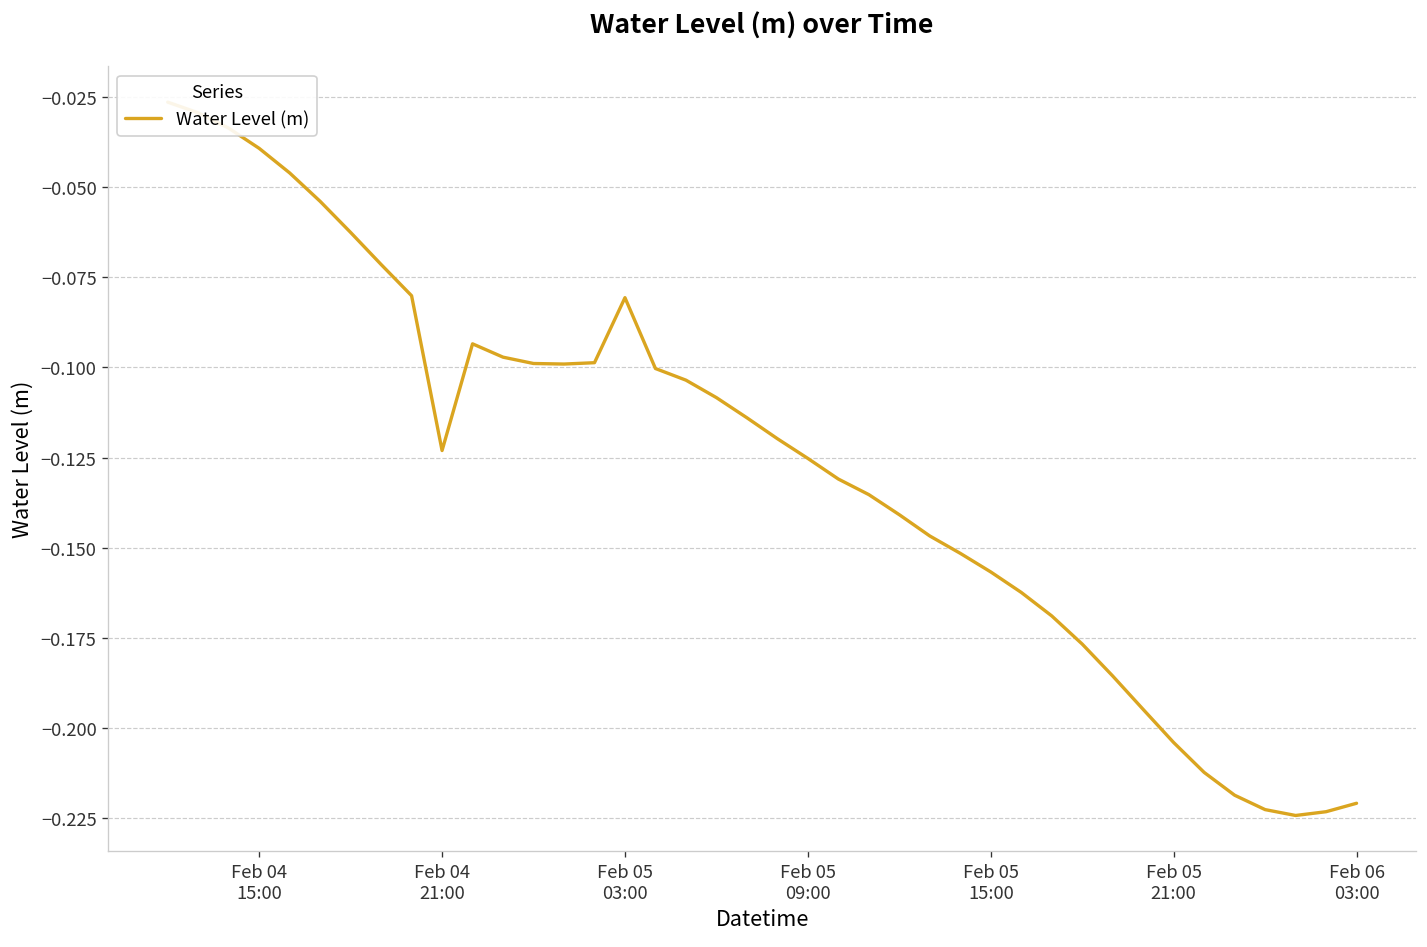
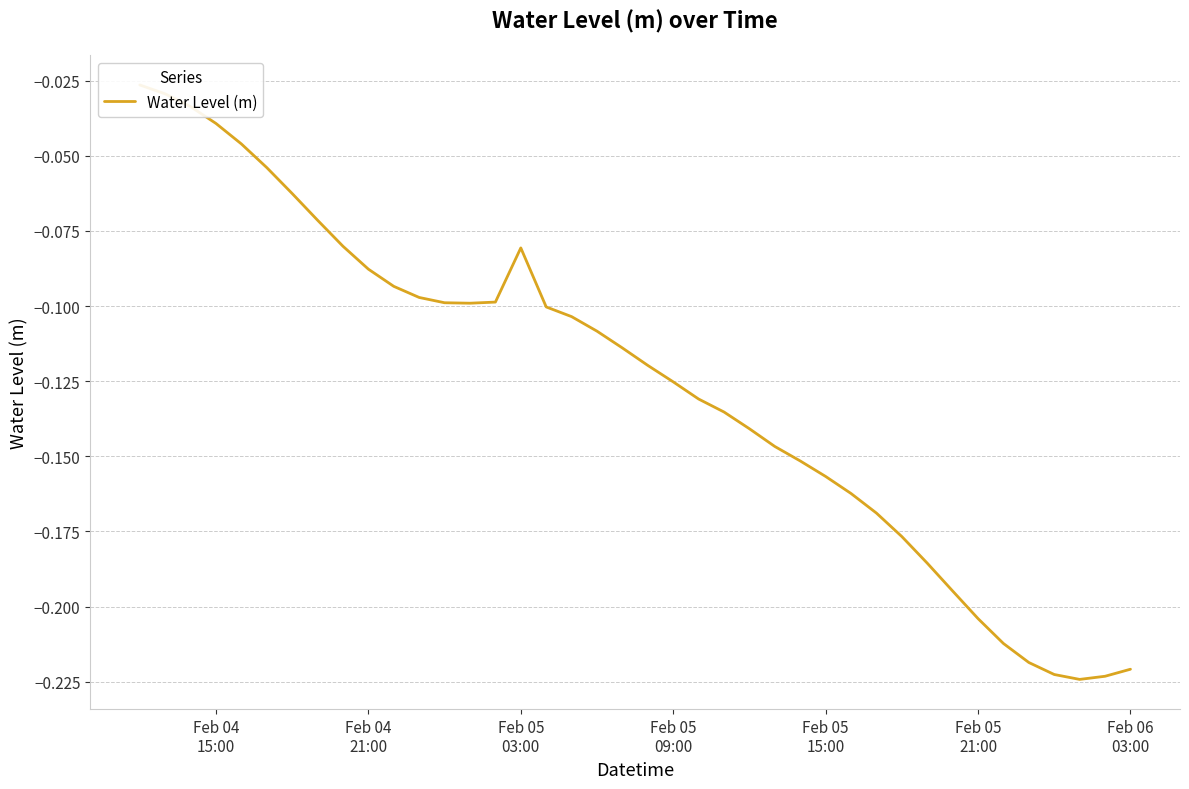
  {
    "Feb 04 15:00": -0.039,
-   "Feb 04 21:00": -0.123,
+   "Feb 04 21:00": -0.088,
    "Feb 05 03:00": -0.081,
    "Feb 05 09:00": -0.125,
    "Feb 05 15:00": -0.157,
    "Feb 05 21:00": -0.204,
    "Feb 06 03:00": -0.221
  }
